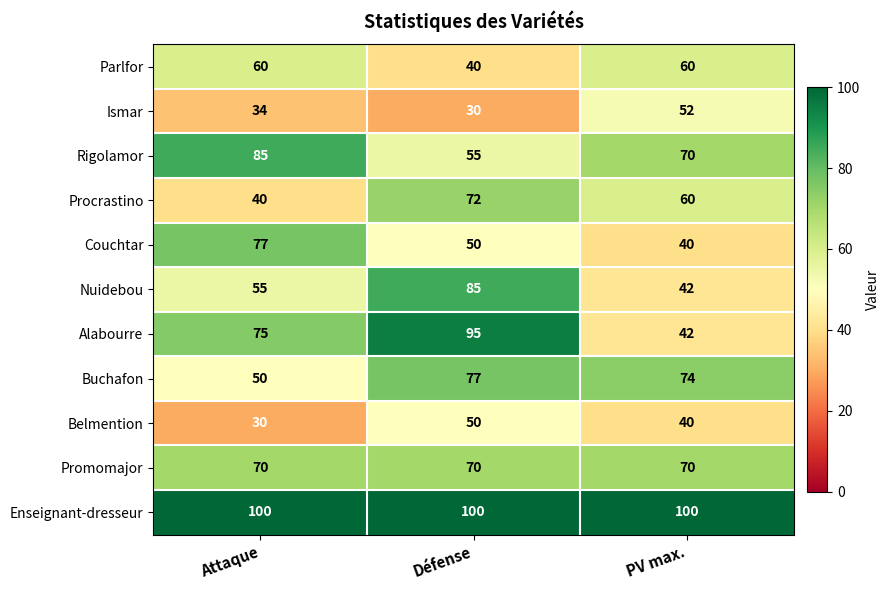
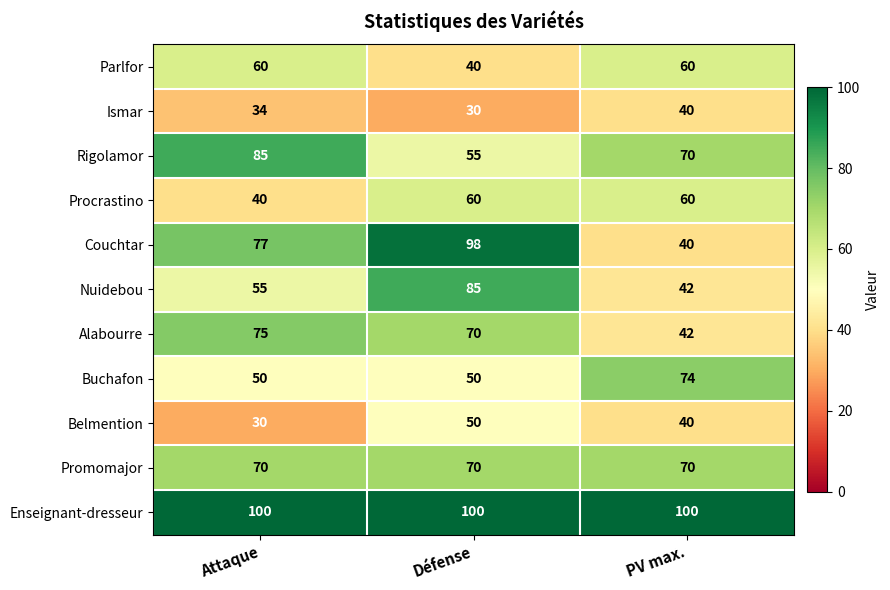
  {
    "Parlfor": {
      "Attaque": 60,
      "Défense": 40,
      "PV max.": 60
    },
    "Ismar": {
      "Attaque": 34,
      "Défense": 30,
-     "PV max.": 52
+     "PV max.": 40
    },
    "Rigolamor": {
      "Attaque": 85,
      "Défense": 55,
      "PV max.": 70
    },
    "Procrastino": {
      "Attaque": 40,
-     "Défense": 72,
+     "Défense": 60,
      "PV max.": 60
    },
    "Couchtar": {
      "Attaque": 77,
-     "Défense": 50,
+     "Défense": 98,
      "PV max.": 40
    },
    "Nuidebou": {
      "Attaque": 55,
      "Défense": 85,
      "PV max.": 42
    },
    "Alabourre": {
      "Attaque": 75,
-     "Défense": 95,
+     "Défense": 70,
      "PV max.": 42
    },
    "Buchafon": {
      "Attaque": 50,
-     "Défense": 77,
+     "Défense": 50,
      "PV max.": 74
    },
    "Belmention": {
      "Attaque": 30,
      "Défense": 50,
      "PV max.": 40
    },
    "Promomajor": {
      "Attaque": 70,
      "Défense": 70,
      "PV max.": 70
    },
    "Enseignant-dresseur": {
      "Attaque": 100,
      "Défense": 100,
      "PV max.": 100
    }
  }
